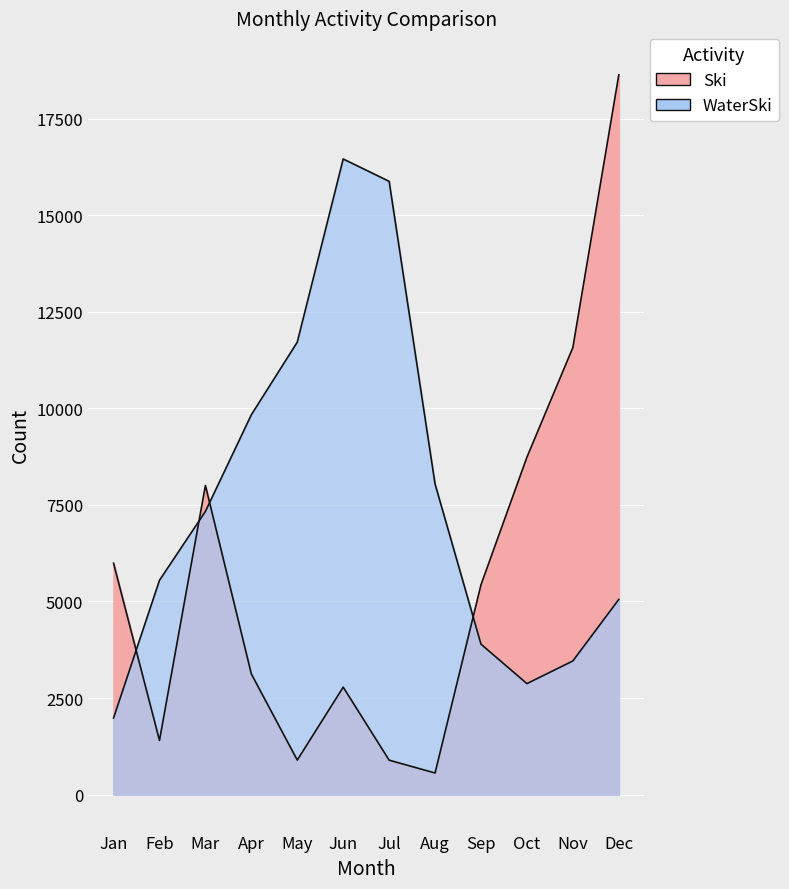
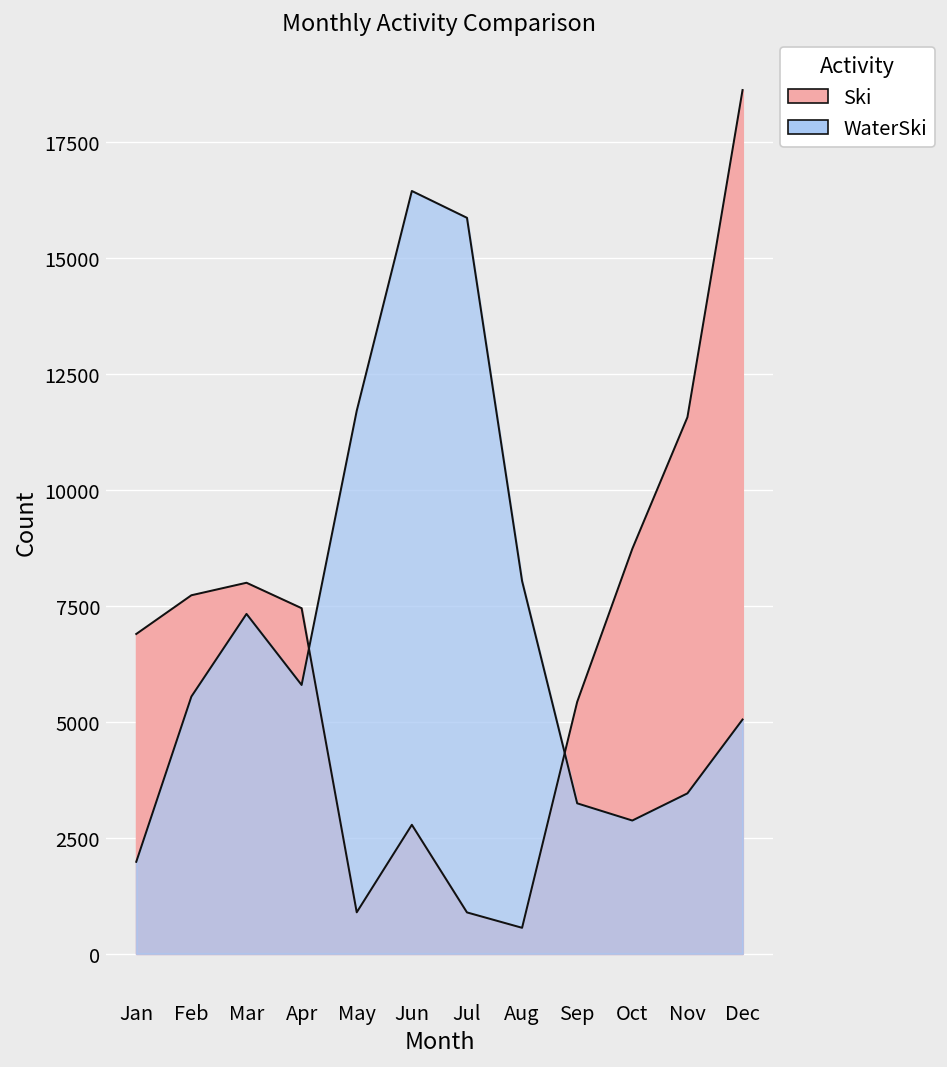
  {
    "Ski": {
-     "Jan": 6000,
-     "Feb": 1400,
+     "Jan": 6900,
+     "Feb": 7700,
      "Mar": 8000,
-     "Apr": 3100,
+     "Apr": 7500,
      "May": 900,
      "Jun": 2800,
      "Jul": 900,
      "Aug": 600,
      "Sep": 5400,
      "Oct": 8700,
      "Nov": 11600,
      "Dec": 18600
    },
    "WaterSki": {
      "Jan": 2000,
      "Feb": 5500,
      "Mar": 7300,
-     "Apr": 9800,
+     "Apr": 5800,
      "May": 11700,
      "Jun": 16500,
      "Jul": 15900,
      "Aug": 8000,
-     "Sep": 3900,
+     "Sep": 3200,
      "Oct": 2900,
      "Nov": 3500,
      "Dec": 5100
    }
  }
